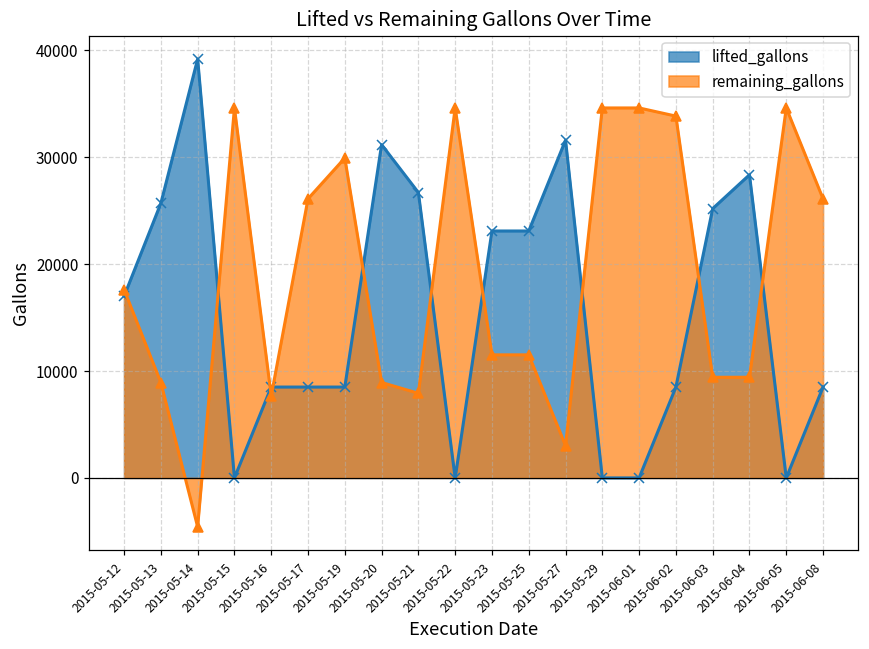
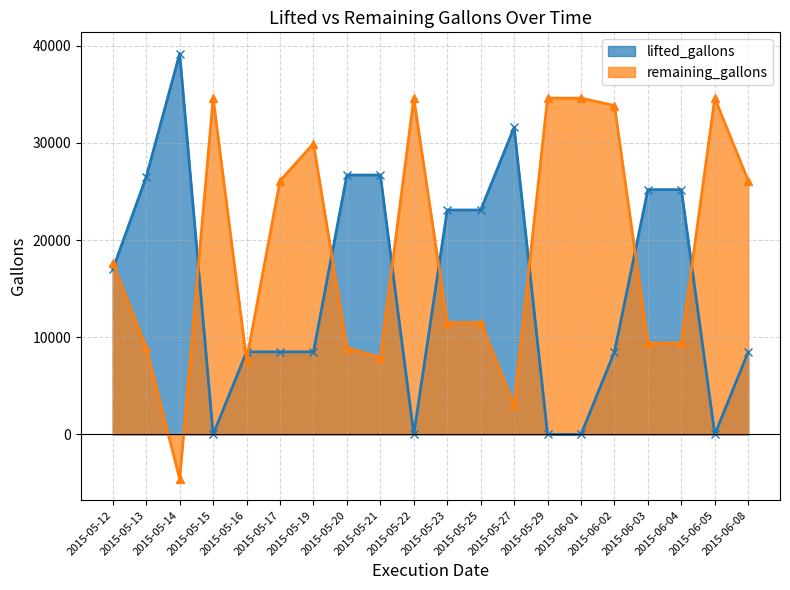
  {
    "lifted_gallons": {
      "2015-05-12": 17000,
-     "2015-05-13": 26000,
+     "2015-05-13": 27000,
      "2015-05-14": 39000,
      "2015-05-15": 0,
      "2015-05-16": 9000,
      "2015-05-17": 9000,
      "2015-05-19": 9000,
-     "2015-05-20": 31000,
+     "2015-05-20": 27000,
      "2015-05-21": 27000,
      "2015-05-22": 0,
      "2015-05-23": 23000,
      "2015-05-25": 23000,
      "2015-05-27": 32000,
      "2015-05-29": 0,
      "2015-06-01": 0,
      "2015-06-02": 9000,
      "2015-06-03": 25000,
-     "2015-06-04": 28000,
+     "2015-06-04": 25000,
      "2015-06-05": 0,
      "2015-06-08": 9000
    }
  }
